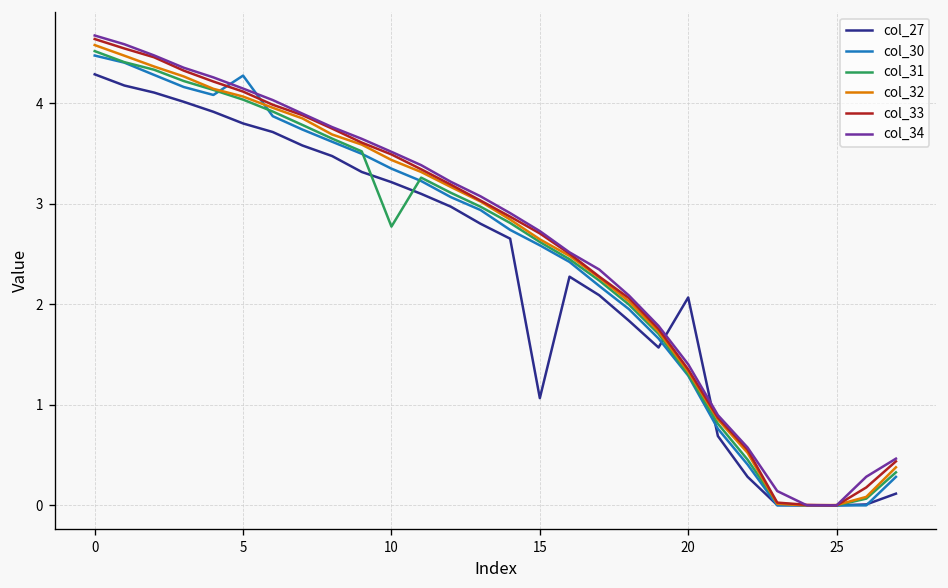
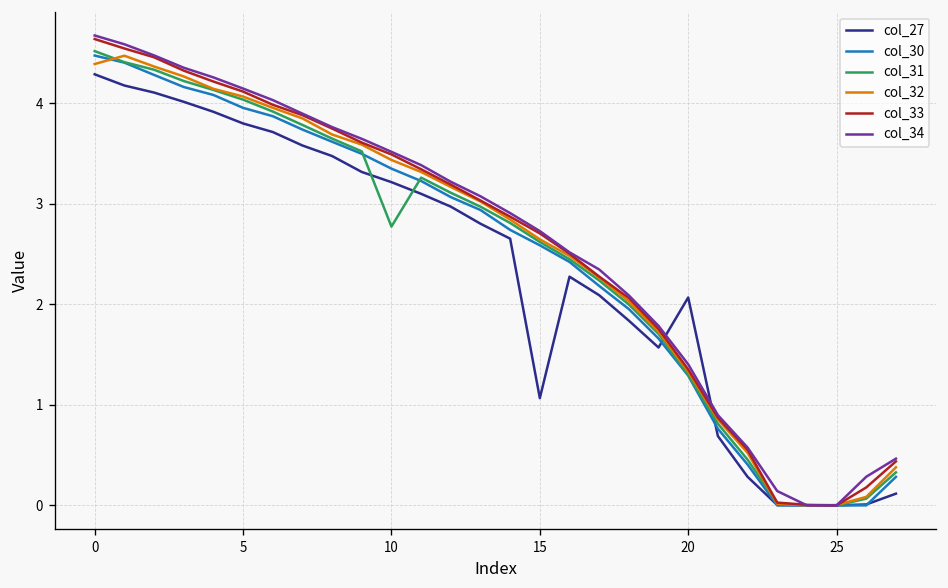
  {
    "col_27": {
      "0": 4.3,
      "5": 3.8,
      "10": 3.2,
      "15": 1.1,
      "20": 2.1
    },
    "col_30": {
      "0": 4.5,
-     "5": 4.3,
+     "5": 4.0,
      "10": 3.3,
      "15": 2.6
    },
    "col_31": {
      "0": 4.5,
      "5": 4.0,
      "10": 2.8
    },
    "col_32": {
-     "0": 4.6,
+     "0": 4.4,
      "5": 4.1,
      "10": 3.4
    },
    "col_33": {
      "0": 4.6
    },
    "col_34": {
      "0": 4.7,
      "20": 1.4
    }
  }
